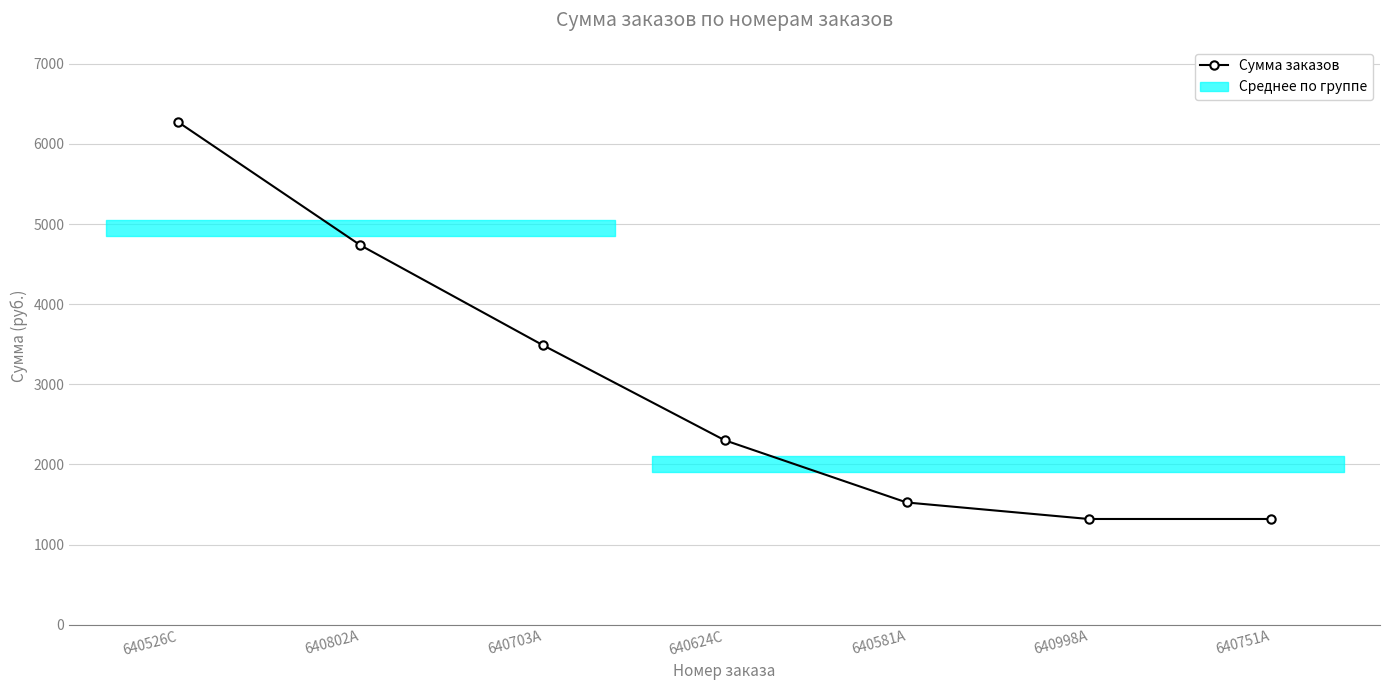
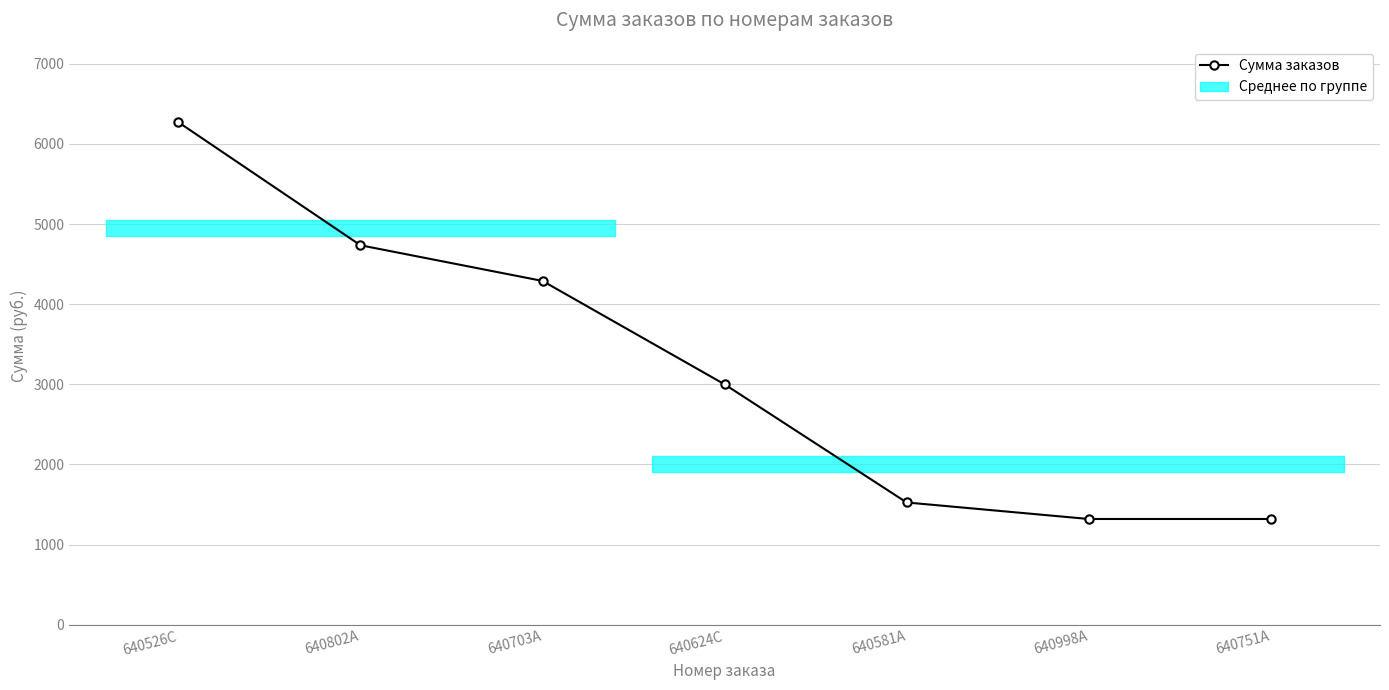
  {
    "640526C": 6300,
    "640802A": 4700,
-   "640703A": 3500,
-   "640624C": 2300,
+   "640703A": 4300,
+   "640624C": 3000,
    "640581A": 1500,
    "640998A": 1300,
    "640751A": 1300
  }
